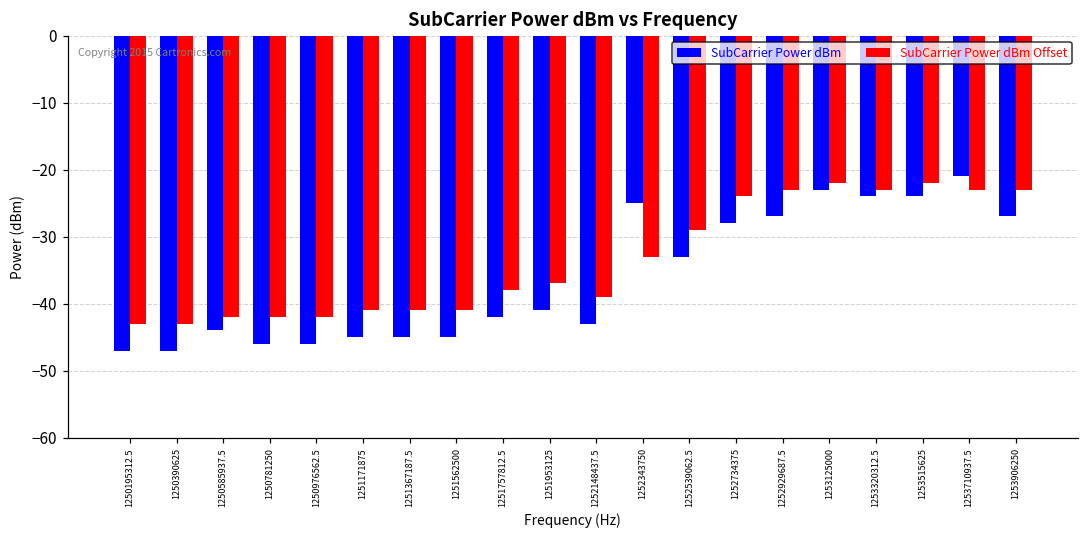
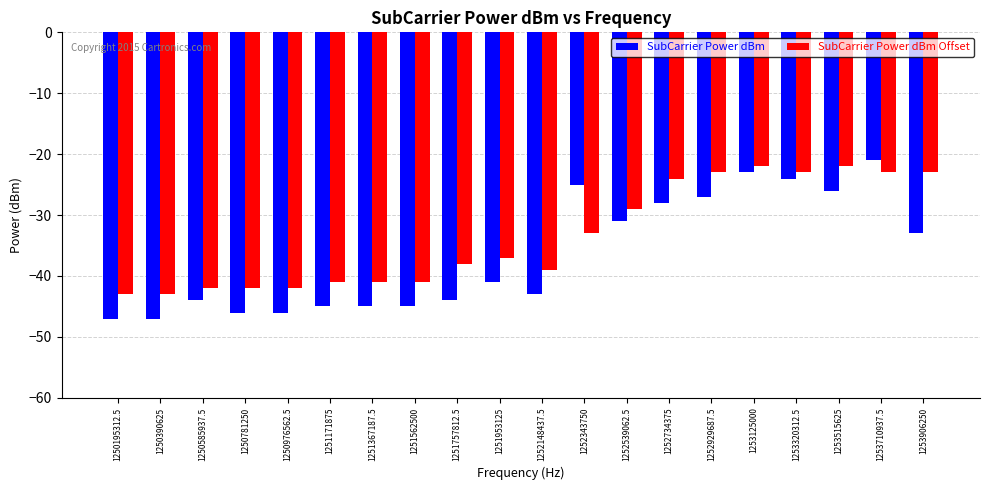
  {
    "SubCarrier Power dBm": {
      "1250195312.5": -47,
      "1250390625": -47,
      "1250585937.5": -44,
      "1250781250": -46,
      "1250976562.5": -46,
      "1251171875": -45,
      "1251367187.5": -45,
      "1251562500": -45,
-     "1251757812.5": -42,
+     "1251757812.5": -44,
      "1251953125": -41,
      "1252148437.5": -43,
      "1252343750": -25,
-     "1252539062.5": -33,
+     "1252539062.5": -31,
      "1252734375": -28,
      "1252929687.5": -27,
      "1253125000": -23,
      "1253320312.5": -24,
-     "1253515625": -24,
+     "1253515625": -26,
      "1253710937.5": -21,
-     "1253906250": -27
+     "1253906250": -33
    },
    "SubCarrier Power dBm Offset": {
      "1250195312.5": -43,
      "1250390625": -43,
      "1250585937.5": -42,
      "1250781250": -42,
      "1250976562.5": -42,
      "1251171875": -41,
      "1251367187.5": -41,
      "1251562500": -41,
      "1251757812.5": -38,
      "1251953125": -37,
      "1252148437.5": -39,
      "1252343750": -33,
      "1252539062.5": -29,
      "1252734375": -24,
      "1252929687.5": -23,
      "1253125000": -22,
      "1253320312.5": -23,
      "1253515625": -22,
      "1253710937.5": -23,
      "1253906250": -23
    }
  }
